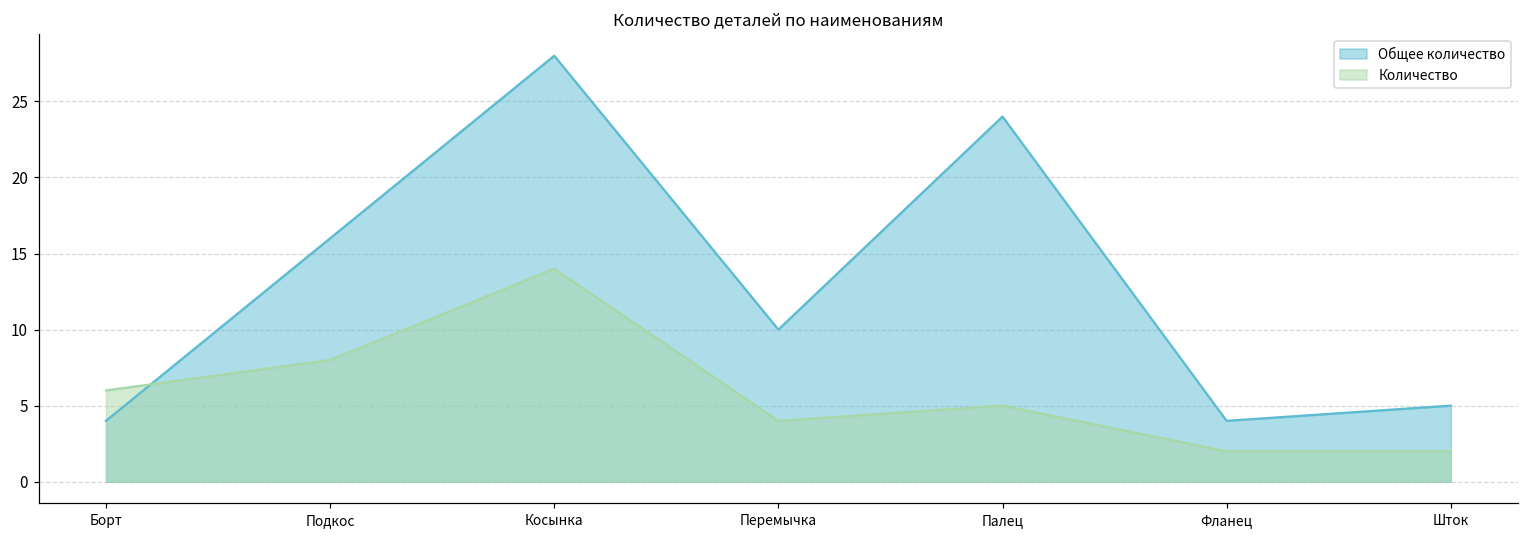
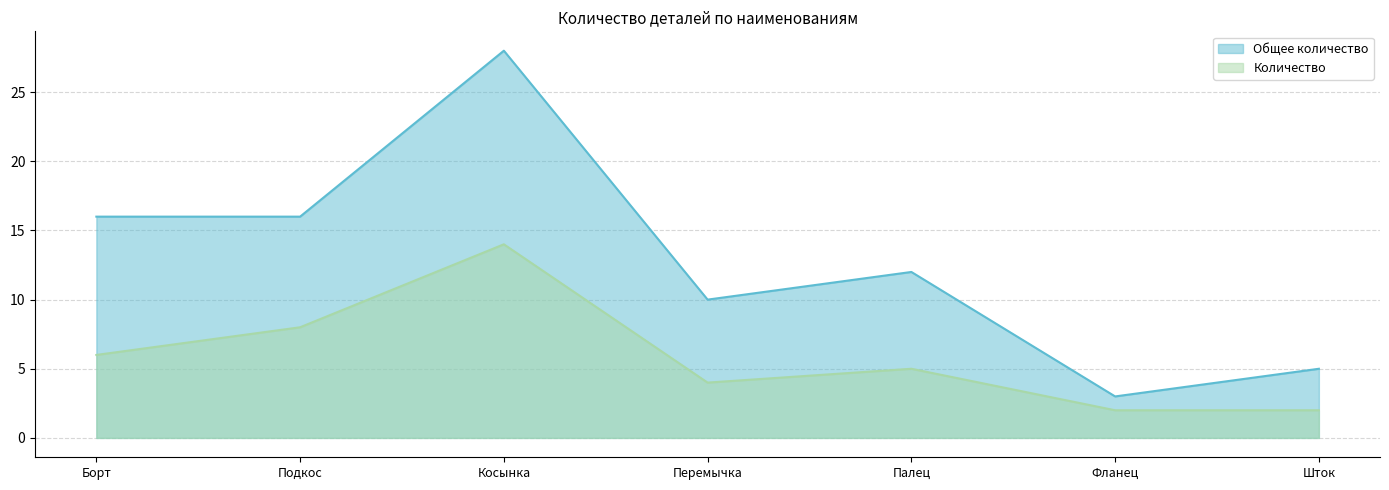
  {
    "Общее количество": {
-     "Борт": 4,
+     "Борт": 16,
      "Подкос": 16,
      "Косынка": 28,
      "Перемычка": 10,
-     "Палец": 24,
-     "Фланец": 4,
+     "Палец": 12,
+     "Фланец": 3,
      "Шток": 5
    },
    "Количество": {
      "Борт": 6,
      "Подкос": 8,
      "Косынка": 14,
      "Перемычка": 4,
      "Палец": 5,
      "Фланец": 2,
      "Шток": 2
    }
  }
